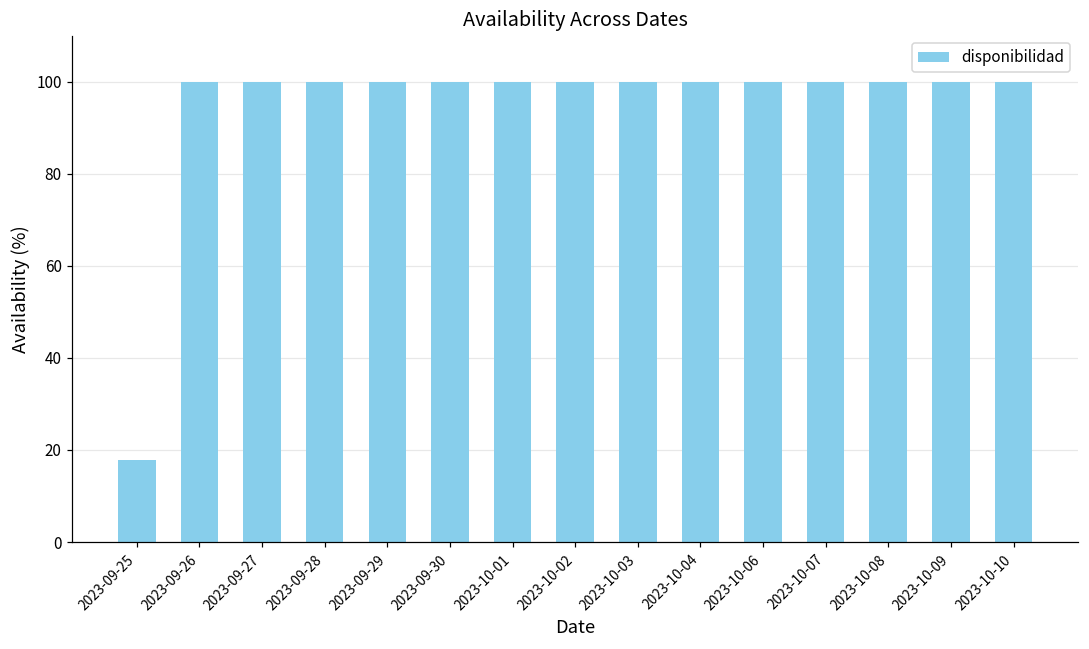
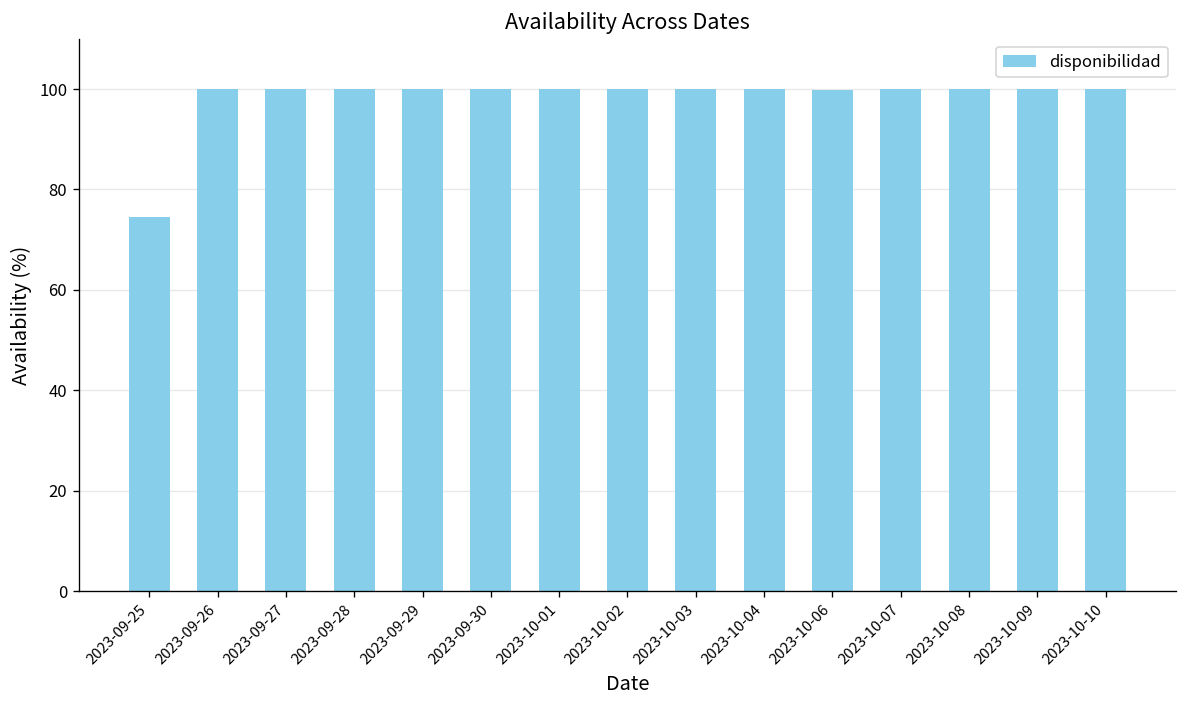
  {
-   "2023-09-25": 18,
+   "2023-09-25": 75,
    "2023-09-26": 100,
    "2023-09-27": 100,
    "2023-09-28": 100,
    "2023-09-29": 100,
    "2023-09-30": 100,
    "2023-10-01": 100,
    "2023-10-02": 100,
    "2023-10-03": 100,
    "2023-10-04": 100,
    "2023-10-06": 100,
    "2023-10-07": 100,
    "2023-10-08": 100,
    "2023-10-09": 100,
    "2023-10-10": 100
  }
